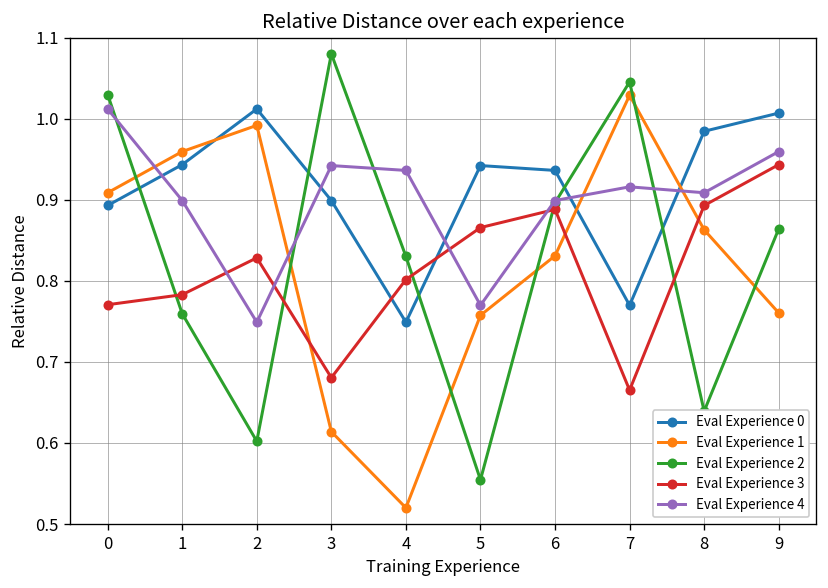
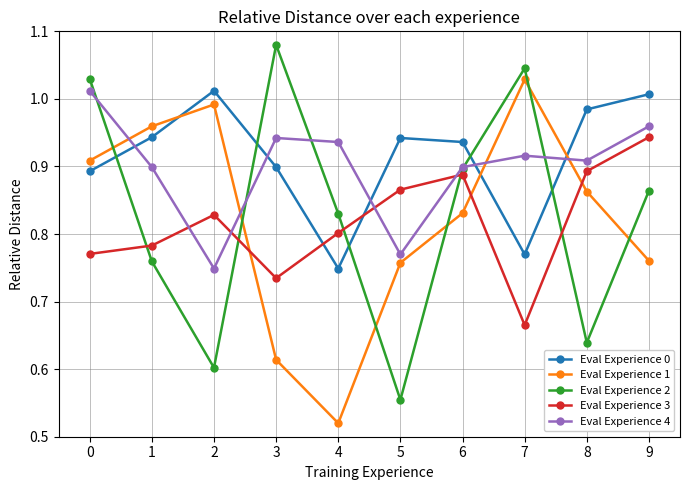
  {
    "Eval Experience 0": {
      "0": 0.89,
      "1": 0.94,
      "2": 1.01,
      "3": 0.90,
      "4": 0.75,
      "5": 0.94,
      "6": 0.94,
      "7": 0.77,
      "8": 0.98,
      "9": 1.01
    },
    "Eval Experience 1": {
      "0": 0.91,
      "1": 0.96,
      "2": 0.99,
      "3": 0.61,
      "4": 0.52,
      "5": 0.76,
      "6": 0.83,
      "7": 1.03,
      "8": 0.86,
      "9": 0.76
    },
    "Eval Experience 2": {
      "0": 1.03,
      "1": 0.76,
      "2": 0.60,
      "3": 1.08,
      "4": 0.83,
      "5": 0.55,
      "7": 1.05,
      "8": 0.64,
      "9": 0.86
    },
    "Eval Experience 3": {
      "0": 0.77,
      "1": 0.78,
      "2": 0.83,
-     "3": 0.68,
+     "3": 0.73,
      "4": 0.80,
      "5": 0.87,
      "6": 0.89,
      "7": 0.67,
      "8": 0.89,
      "9": 0.94
    },
    "Eval Experience 4": {
      "0": 1.01,
      "1": 0.90,
      "2": 0.75,
      "3": 0.94,
      "4": 0.94,
      "5": 0.77,
      "7": 0.92,
      "8": 0.91,
      "9": 0.96
    }
  }
